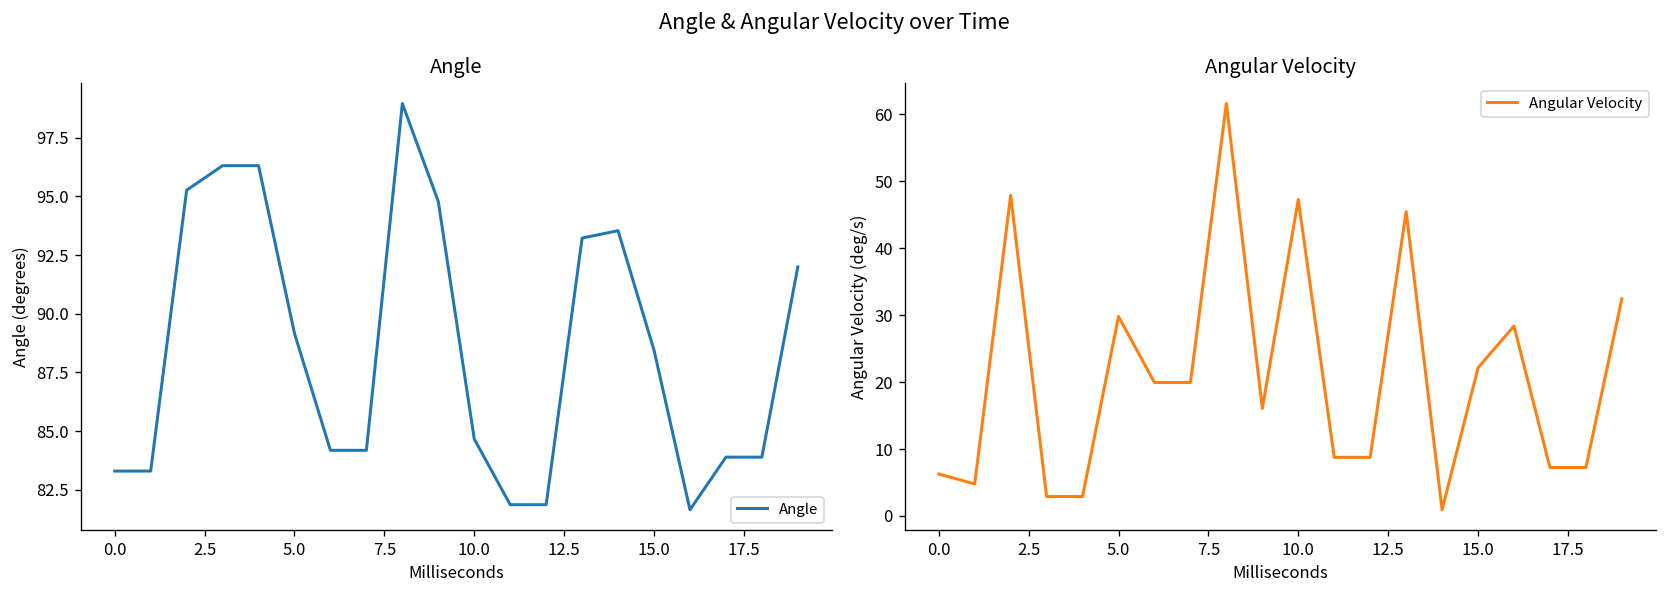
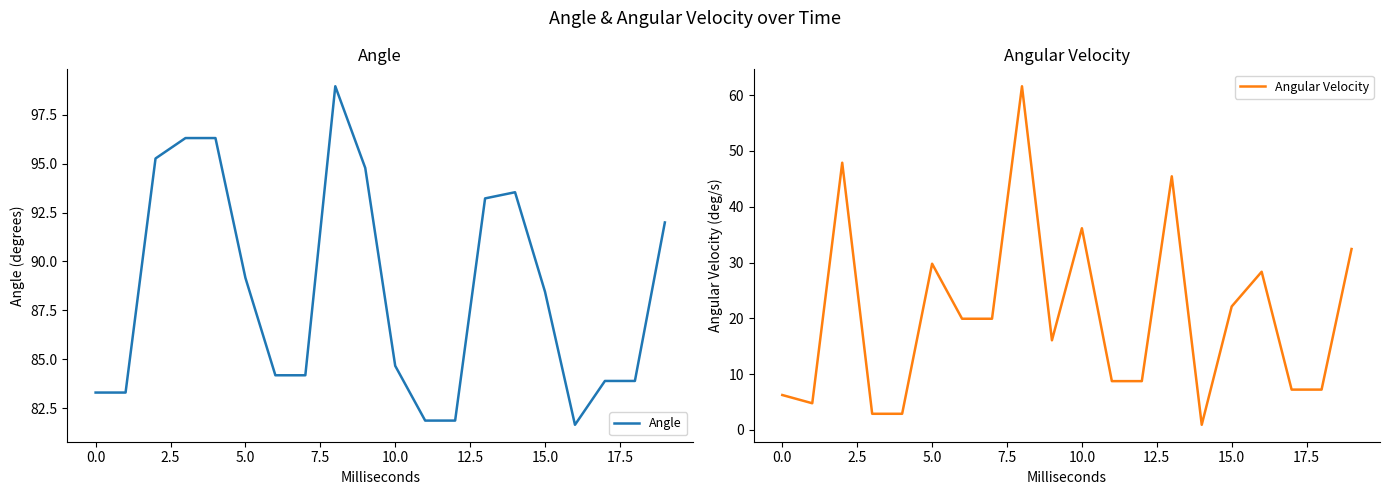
  {
    "Angle": {
      "0.0": 83.3,
      "5.0": 89.2,
      "10.0": 84.7,
      "15.0": 88.5
    },
    "Angular Velocity": {
      "0.0": 6,
      "5.0": 30,
-     "10.0": 47,
+     "10.0": 36,
      "15.0": 22
    }
  }
